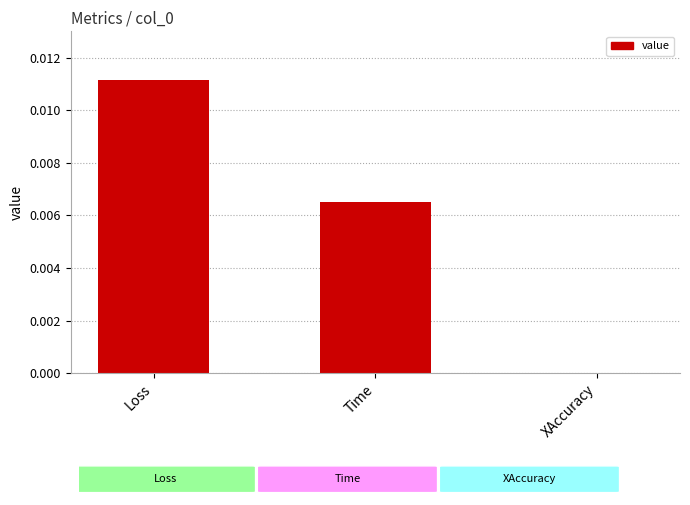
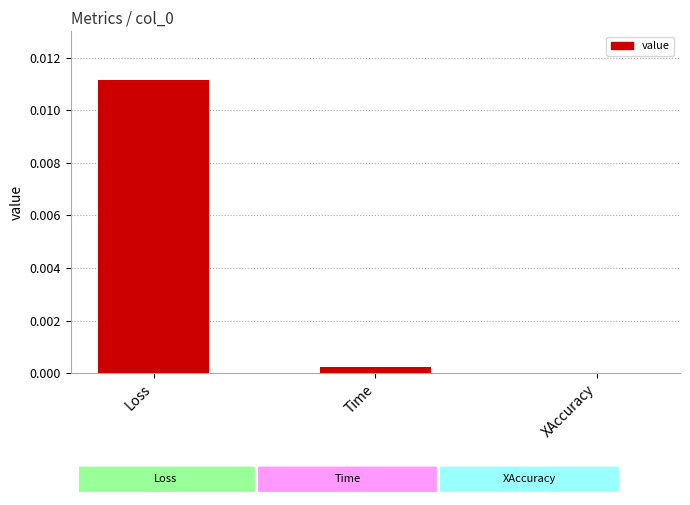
  {
    "Loss": 0.0112,
-   "Time": 0.0065
+   "Time": 0.0002
  }
